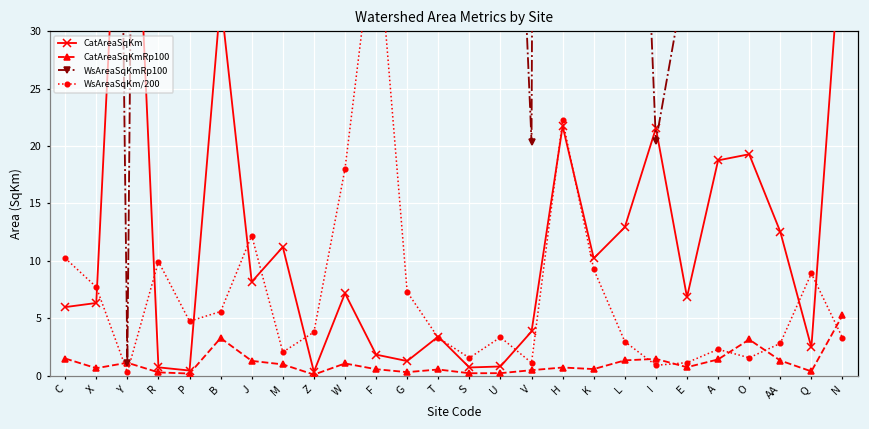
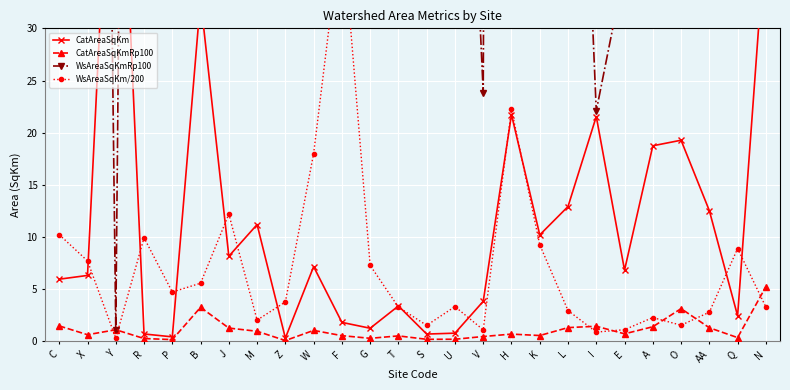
  {
    "WsAreaSqKmRp100": {
-     "V": 20.3,
-     "I": 20.4
+     "V": 23.8,
+     "I": 22.1
    }
  }
